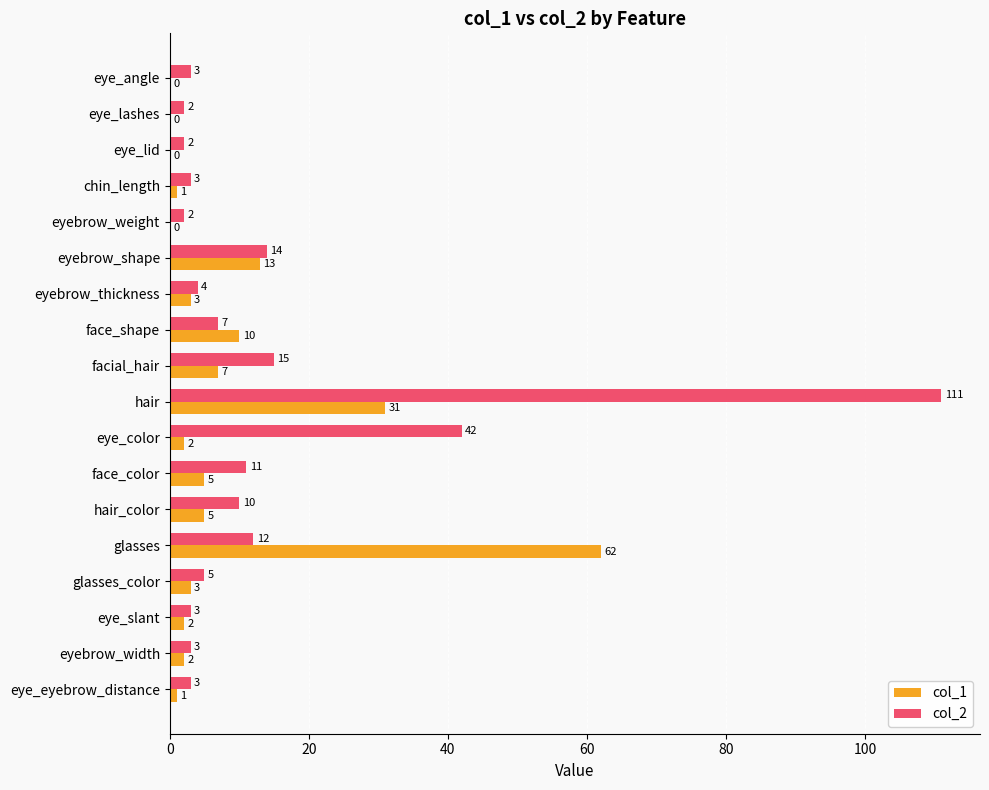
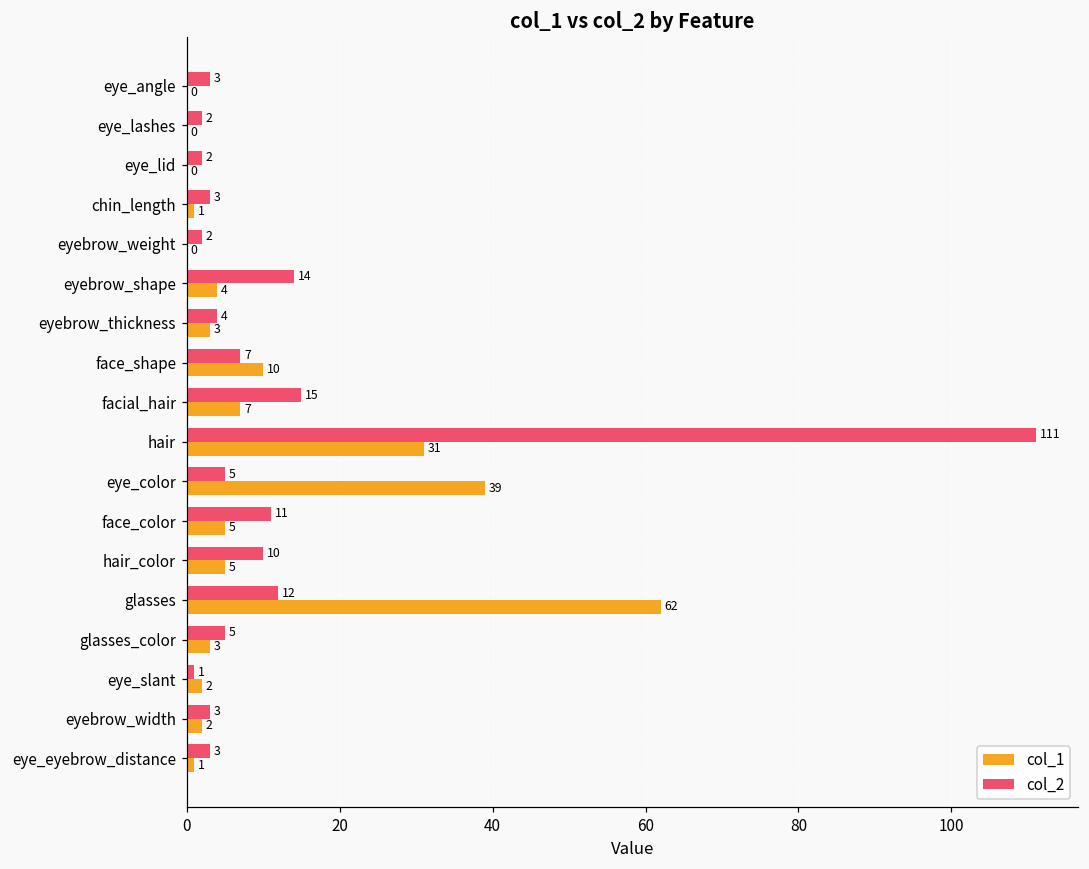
  {
    "col_1": {
      "eye_angle": 0,
      "eye_lashes": 0,
      "eye_lid": 0,
      "chin_length": 1,
      "eyebrow_weight": 0,
-     "eyebrow_shape": 13,
+     "eyebrow_shape": 4,
      "eyebrow_thickness": 3,
      "face_shape": 10,
      "facial_hair": 7,
      "hair": 31,
-     "eye_color": 2,
+     "eye_color": 39,
      "face_color": 5,
      "hair_color": 5,
      "glasses": 62,
      "glasses_color": 3,
      "eye_slant": 2,
      "eyebrow_width": 2,
      "eye_eyebrow_distance": 1
    },
    "col_2": {
      "eye_angle": 3,
      "eye_lashes": 2,
      "eye_lid": 2,
      "chin_length": 3,
      "eyebrow_weight": 2,
      "eyebrow_shape": 14,
      "eyebrow_thickness": 4,
      "face_shape": 7,
      "facial_hair": 15,
      "hair": 111,
-     "eye_color": 42,
+     "eye_color": 5,
      "face_color": 11,
      "hair_color": 10,
      "glasses": 12,
      "glasses_color": 5,
-     "eye_slant": 3,
+     "eye_slant": 1,
      "eyebrow_width": 3,
      "eye_eyebrow_distance": 3
    }
  }
